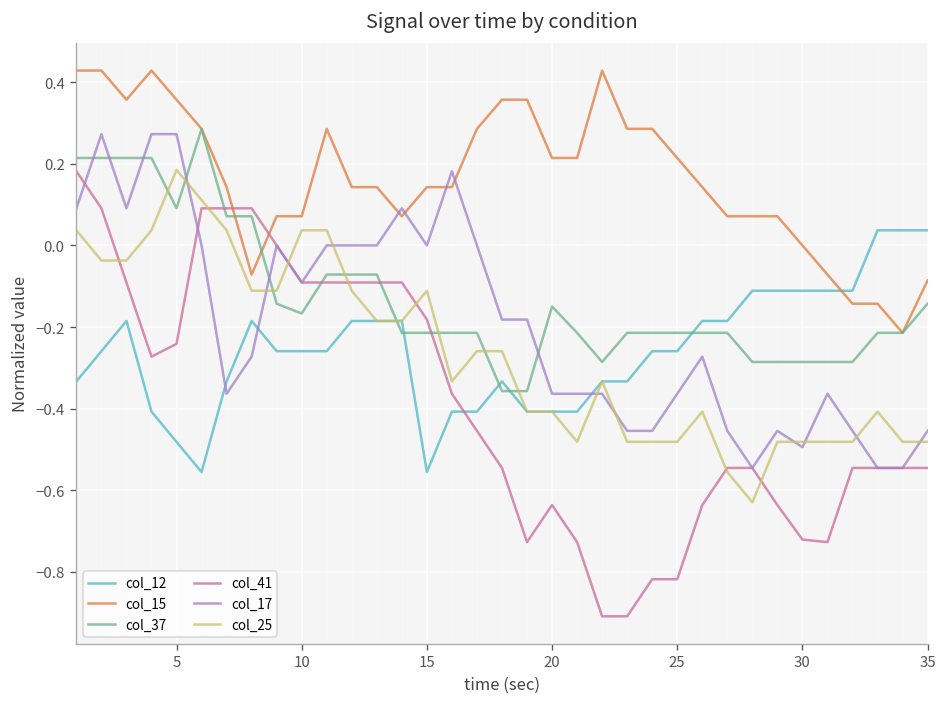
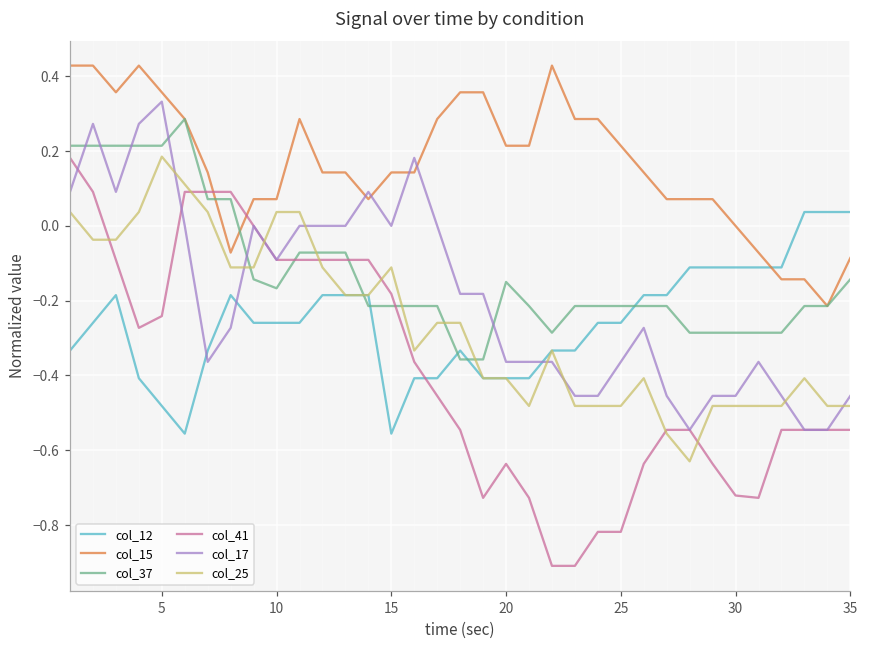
  {
    "col_12": {
      "5": -0.48,
      "10": -0.26,
      "15": -0.56,
      "25": -0.26,
      "30": -0.11,
      "35": 0.04
    },
    "col_15": {
      "5": 0.36,
      "10": 0.07,
      "15": 0.14,
      "20": 0.21,
      "25": 0.21,
      "30": 0.00,
      "35": -0.09
    },
    "col_37": {
-     "5": 0.09,
+     "5": 0.21,
      "10": -0.17,
      "15": -0.21,
      "20": -0.15,
      "25": -0.21,
      "30": -0.29,
      "35": -0.14
    },
    "col_41": {
      "5": -0.24,
      "15": -0.18,
      "20": -0.64,
      "25": -0.82,
      "30": -0.72,
      "35": -0.55
    },
    "col_17": {
-     "5": 0.27,
+     "5": 0.33,
      "15": 0.00,
      "20": -0.36,
      "25": -0.36,
-     "30": -0.49,
+     "30": -0.45,
      "35": -0.45
    },
    "col_25": {
      "5": 0.19,
      "10": 0.04,
      "15": -0.11,
      "25": -0.48,
      "30": -0.48,
      "35": -0.48
    }
  }
